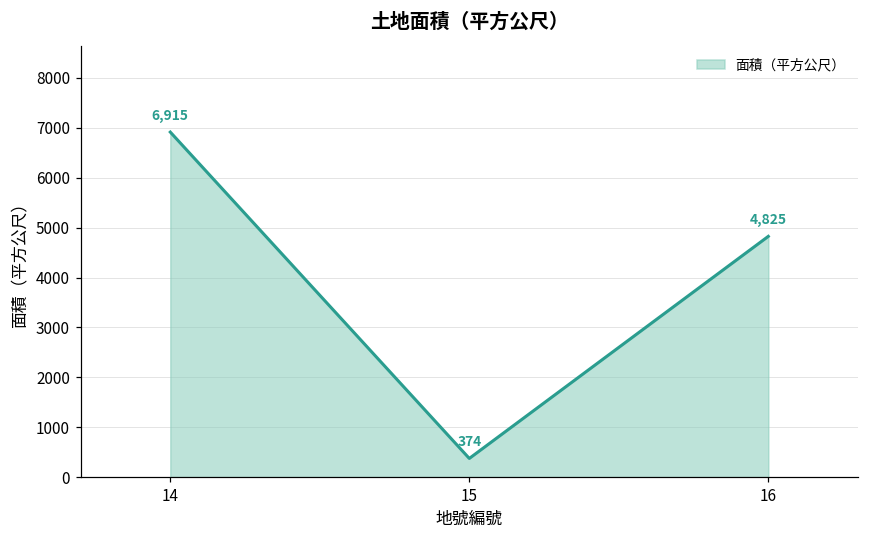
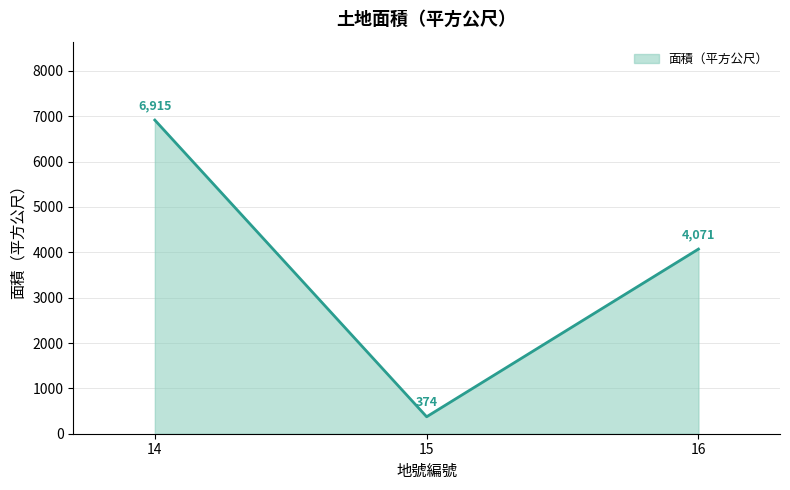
  {
    "14": "6,915",
    "15": "374",
-   "16": "4,825"
+   "16": "4,071"
  }
